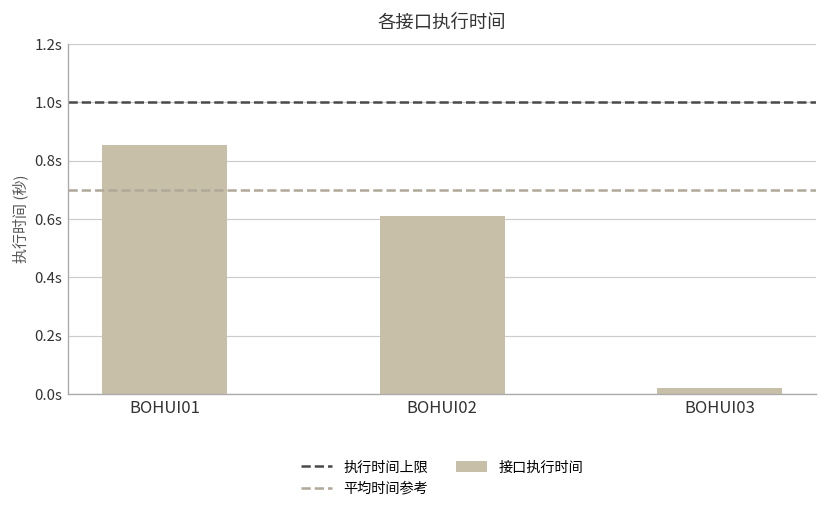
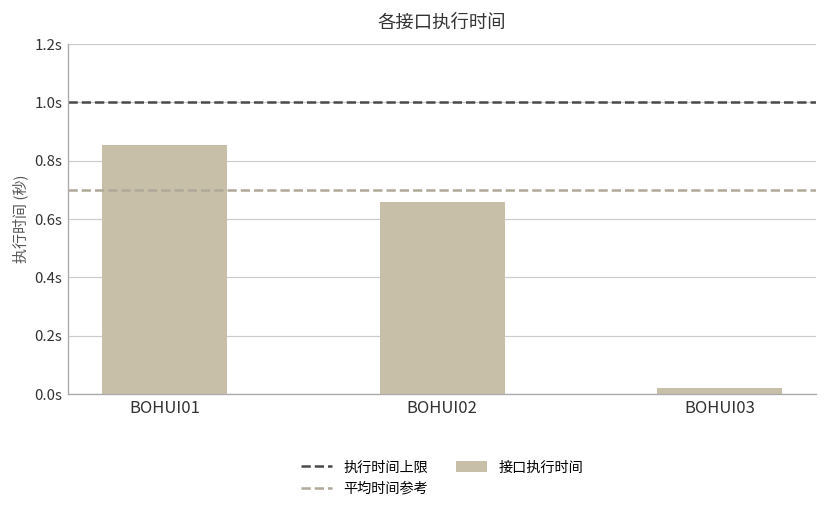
  {
    "BOHUI01": "0.85s",
-   "BOHUI02": "0.61s",
+   "BOHUI02": "0.66s",
    "BOHUI03": "0.02s"
  }
